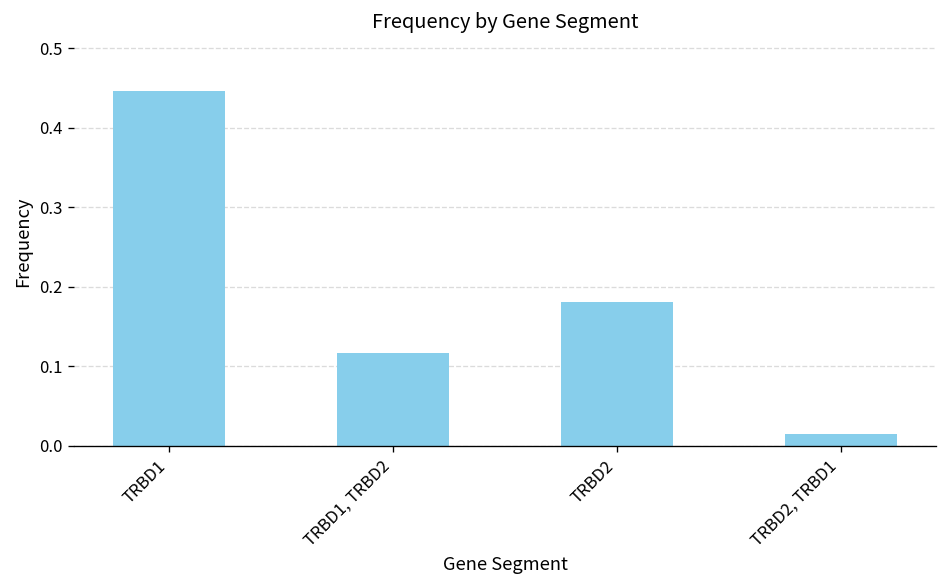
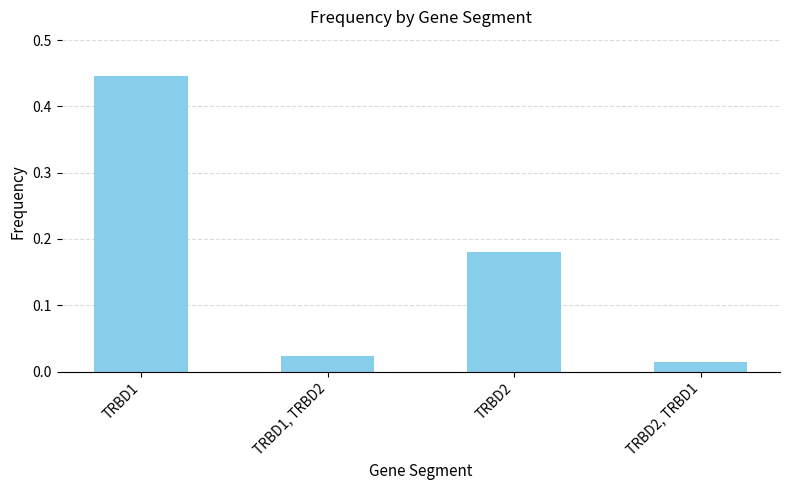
  {
    "TRBD1": 0.45,
-   "TRBD1, TRBD2": 0.12,
+   "TRBD1, TRBD2": 0.02,
    "TRBD2": 0.18,
    "TRBD2, TRBD1": 0.01
  }
